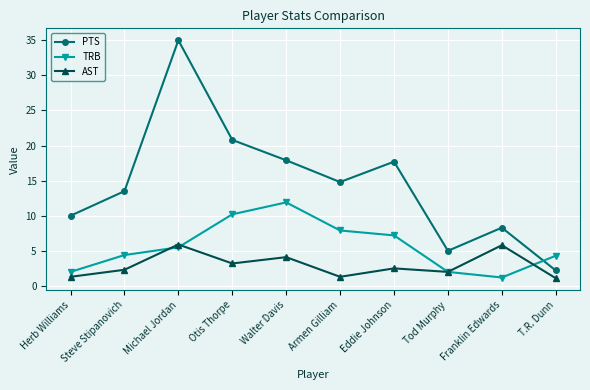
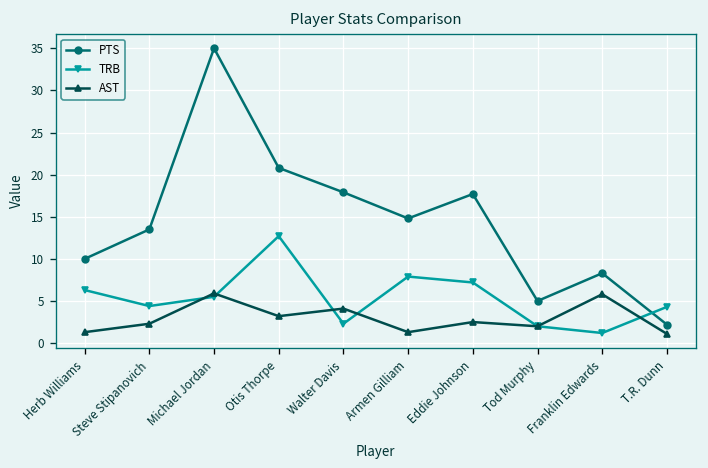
  {
    "TRB": {
-     "Herb Williams": 2,
+     "Herb Williams": 6,
      "Steve Stipanovich": 4,
      "Michael Jordan": 6,
-     "Otis Thorpe": 10,
-     "Walter Davis": 12,
+     "Otis Thorpe": 13,
+     "Walter Davis": 2,
      "Armen Gilliam": 8,
      "Eddie Johnson": 7,
      "Franklin Edwards": 1,
      "T.R. Dunn": 4
    }
  }
